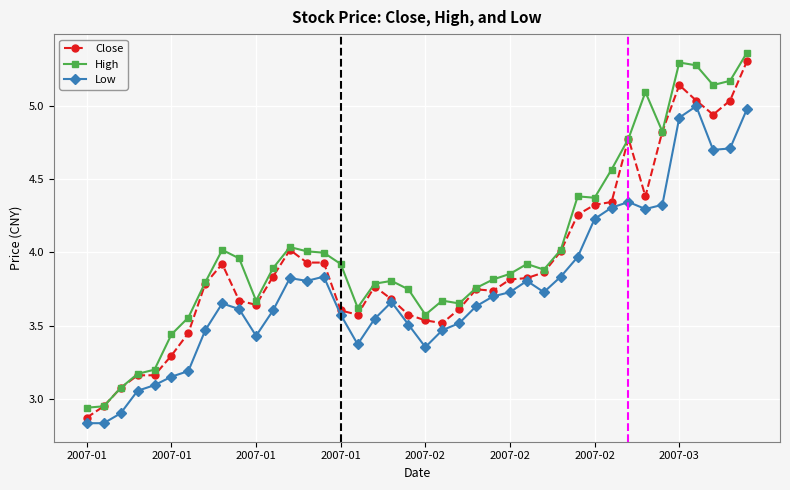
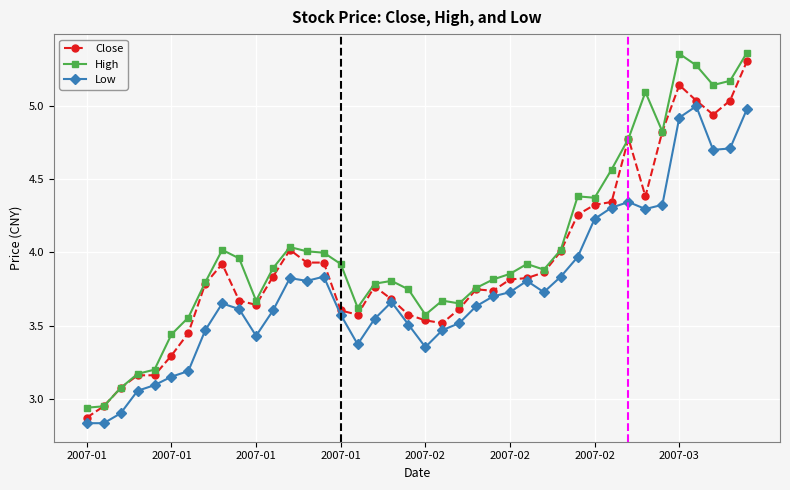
  {
    "Close": {
      "2007-03": 5.14
    },
    "High": {
-     "2007-03": 5.30
+     "2007-03": 5.36
    },
    "Low": {
      "2007-03": 4.92
    }
  }
